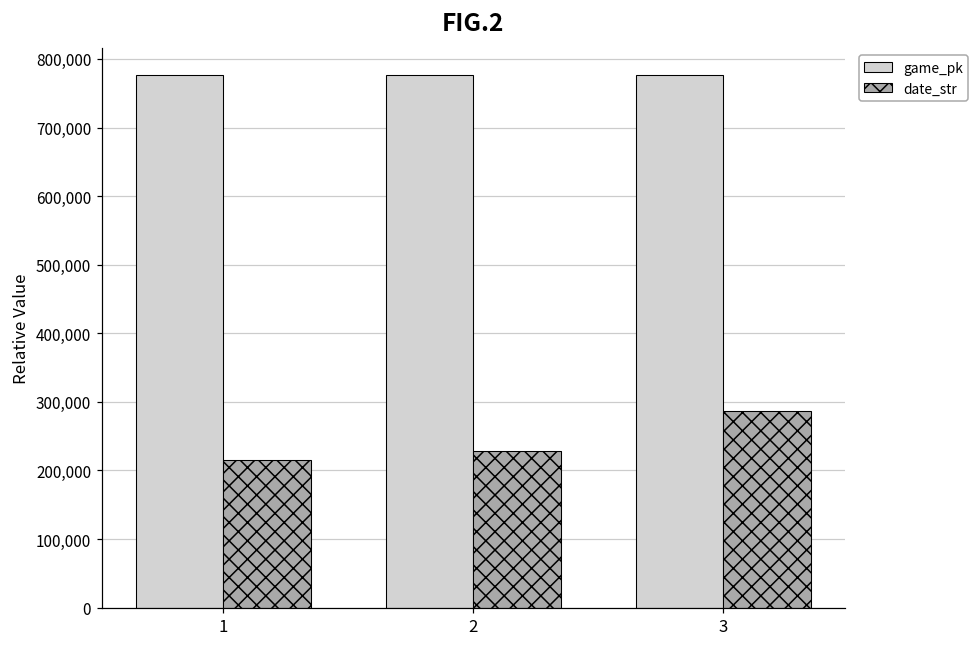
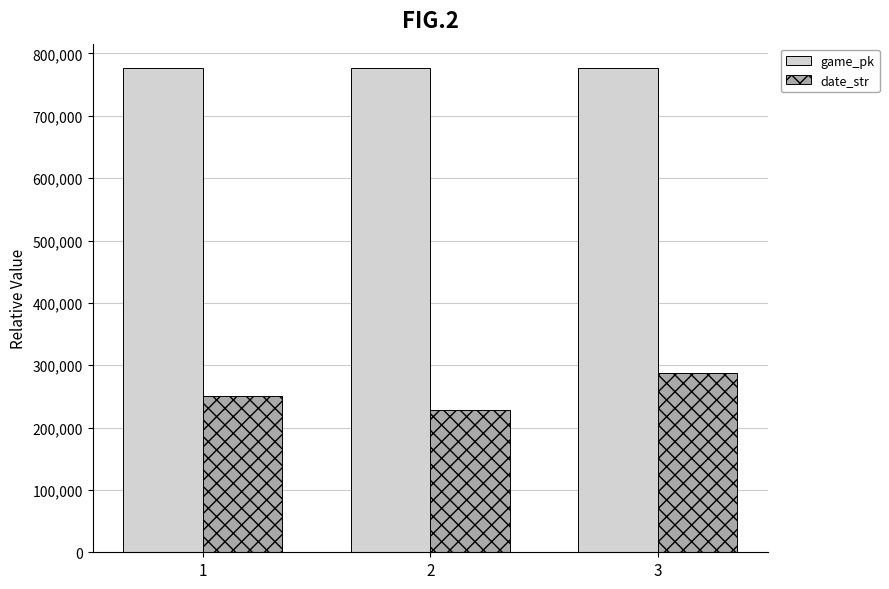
  {
    "game_pk": {
      "1": "780,000",
      "2": "780,000",
      "3": "780,000"
    },
    "date_str": {
-     "1": "220,000",
+     "1": "250,000",
      "2": "230,000",
      "3": "290,000"
    }
  }
